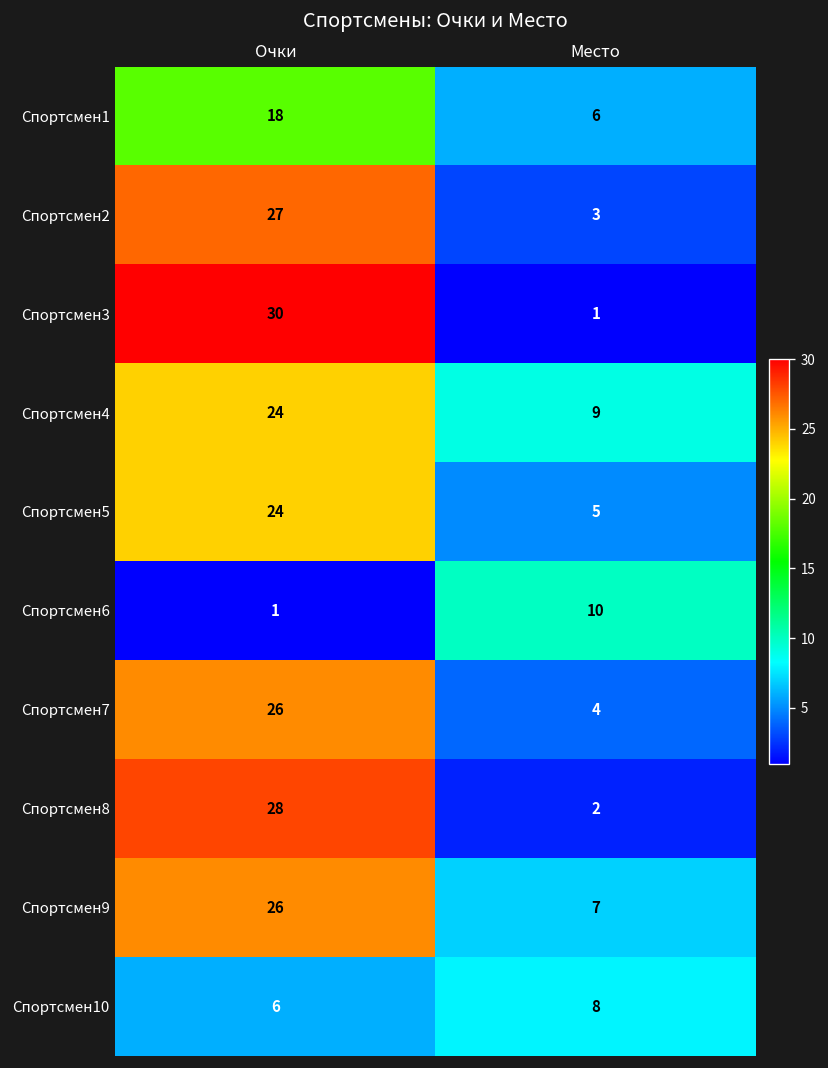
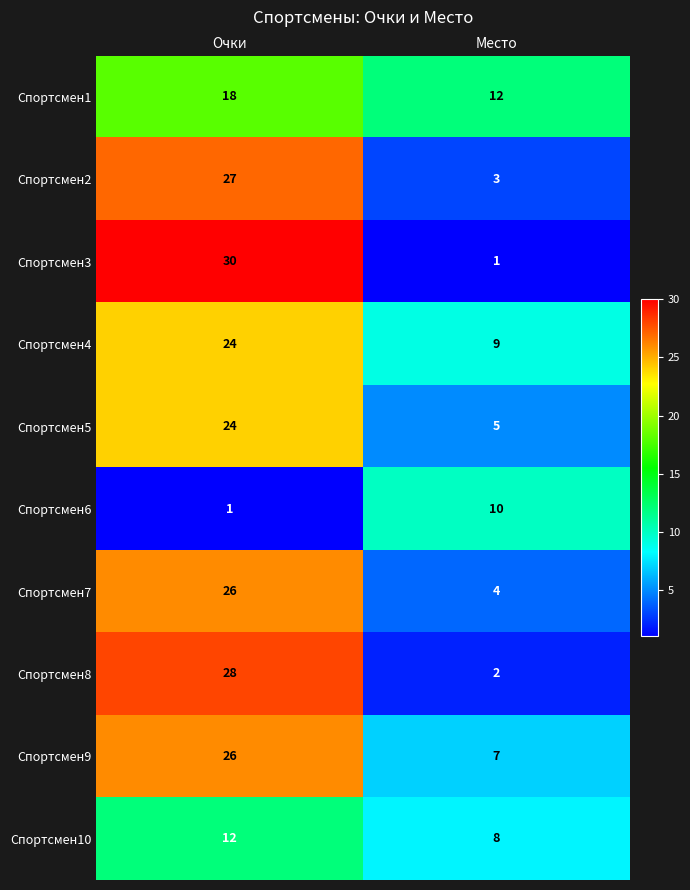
  {
    "Спортсмен1": {
      "Очки": 18,
-     "Место": 6
+     "Место": 12
    },
    "Спортсмен2": {
      "Очки": 27,
      "Место": 3
    },
    "Спортсмен3": {
      "Очки": 30,
      "Место": 1
    },
    "Спортсмен4": {
      "Очки": 24,
      "Место": 9
    },
    "Спортсмен5": {
      "Очки": 24,
      "Место": 5
    },
    "Спортсмен6": {
      "Очки": 1,
      "Место": 10
    },
    "Спортсмен7": {
      "Очки": 26,
      "Место": 4
    },
    "Спортсмен8": {
      "Очки": 28,
      "Место": 2
    },
    "Спортсмен9": {
      "Очки": 26,
      "Место": 7
    },
    "Спортсмен10": {
-     "Очки": 6,
+     "Очки": 12,
      "Место": 8
    }
  }
